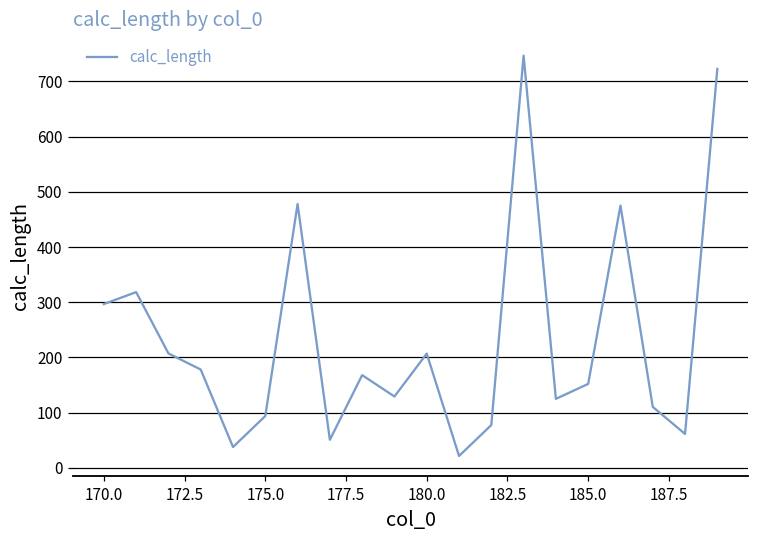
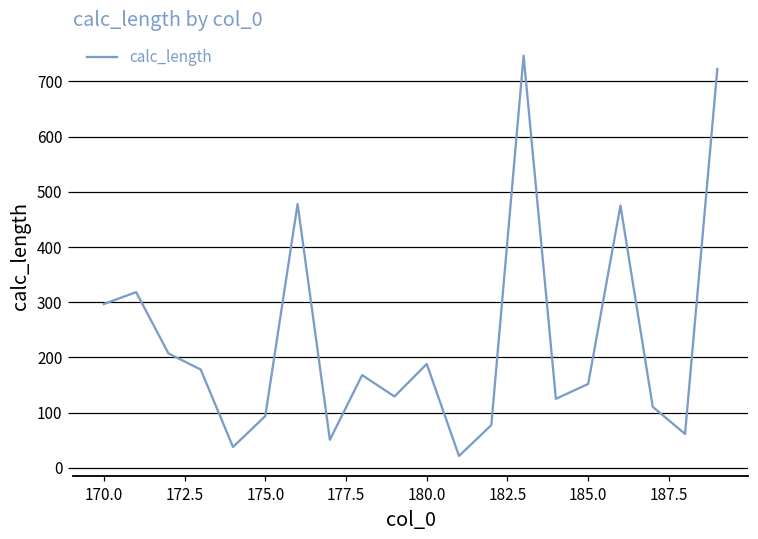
  {
    "170.0": 300,
    "175.0": 90,
-   "180.0": 210,
+   "180.0": 190,
    "185.0": 150
  }
